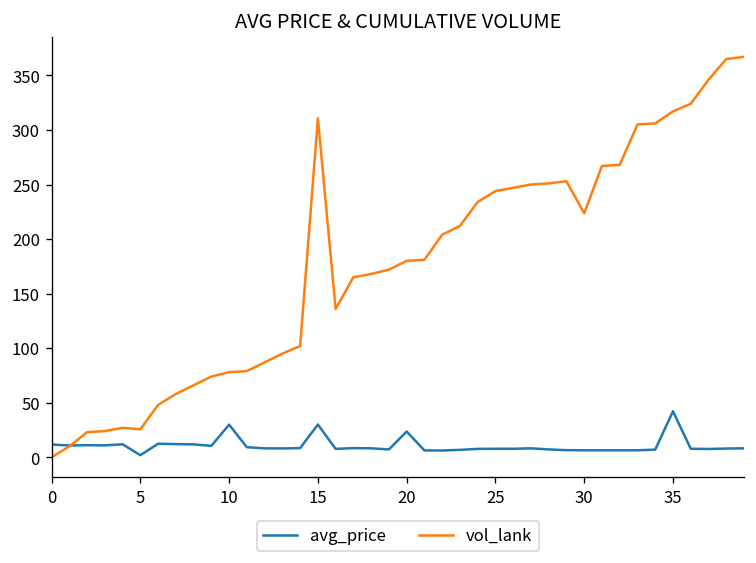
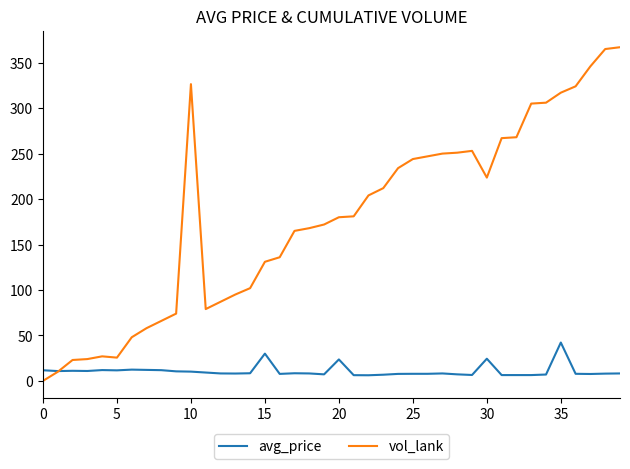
  {
    "avg_price": {
      "0": 10,
-     "5": 0,
-     "10": 30,
+     "5": 10,
+     "10": 10,
      "15": 30,
      "20": 20,
      "25": 10,
-     "30": 10,
+     "30": 20,
      "35": 40
    },
    "vol_lank": {
      "0": 0,
      "5": 30,
-     "10": 80,
-     "15": 310,
+     "10": 330,
+     "15": 130,
      "20": 180,
      "25": 240,
      "30": 220,
      "35": 320
    }
  }
